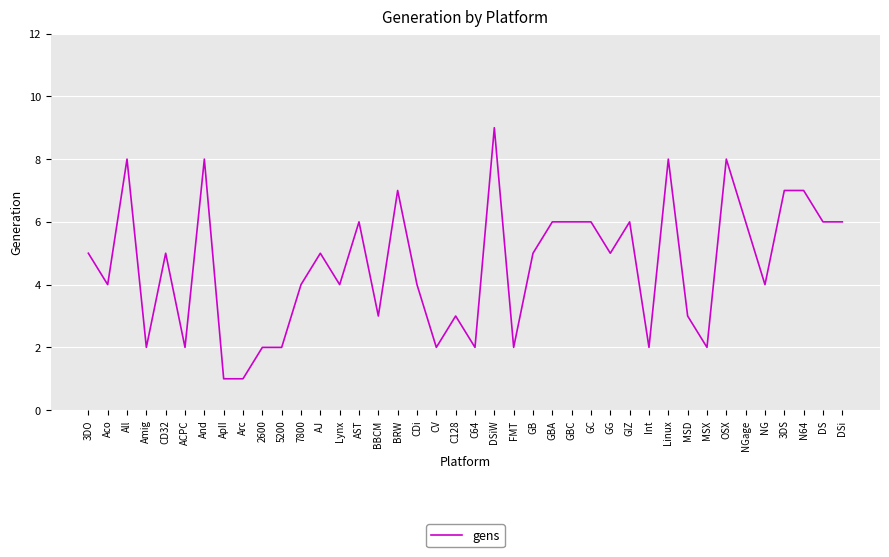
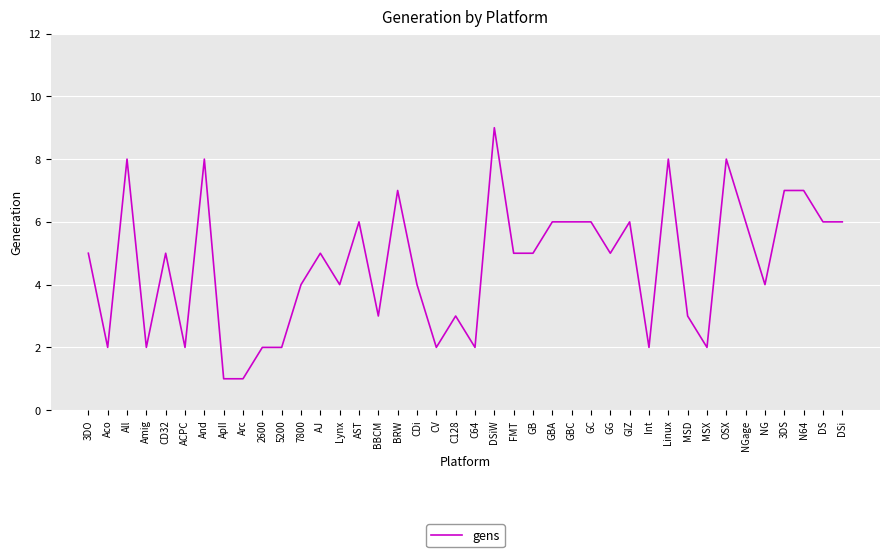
  {
    "3DO": 5,
-   "Aco": 4,
+   "Aco": 2,
    "All": 8,
    "Amig": 2,
    "CD32": 5,
    "ACPC": 2,
    "And": 8,
    "ApII": 1,
    "Arc": 1,
    "2600": 2,
    "5200": 2,
    "7800": 4,
    "AJ": 5,
    "Lynx": 4,
    "AST": 6,
    "BBCM": 3,
    "BRW": 7,
    "CDi": 4,
    "CV": 2,
    "C128": 3,
    "C64": 2,
    "DSiW": 9,
-   "FMT": 2,
+   "FMT": 5,
    "GB": 5,
    "GBA": 6,
    "GBC": 6,
    "GC": 6,
    "GG": 5,
    "GIZ": 6,
    "Int": 2,
    "Linux": 8,
    "MSD": 3,
    "MSX": 2,
    "OSX": 8,
    "NGage": 6,
    "NG": 4,
    "3DS": 7,
    "N64": 7,
    "DS": 6,
    "DSi": 6
  }
